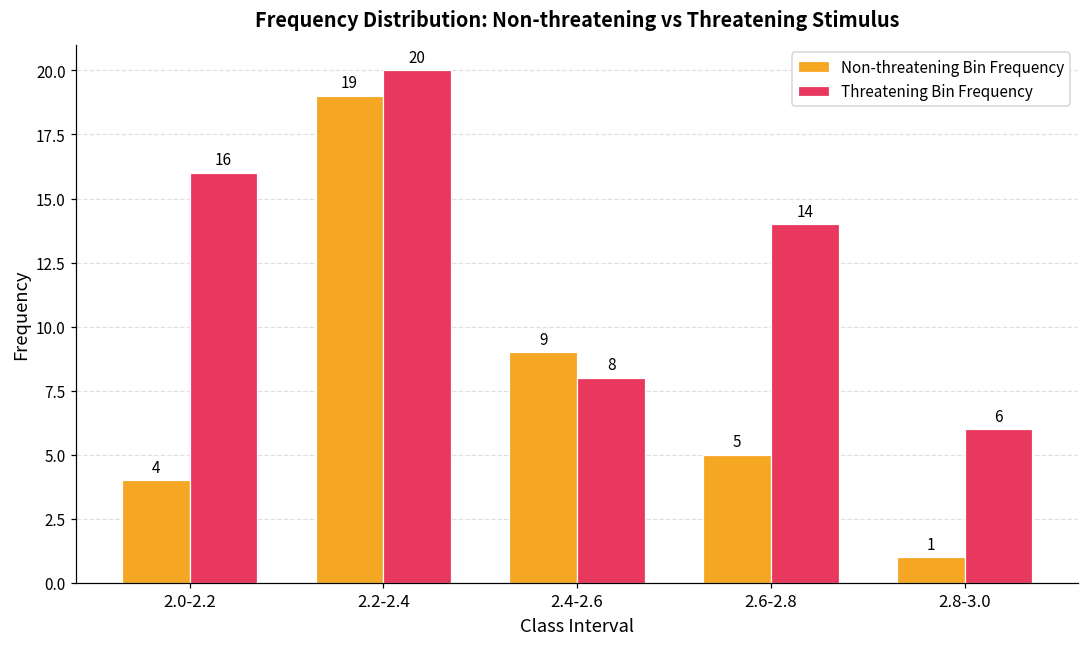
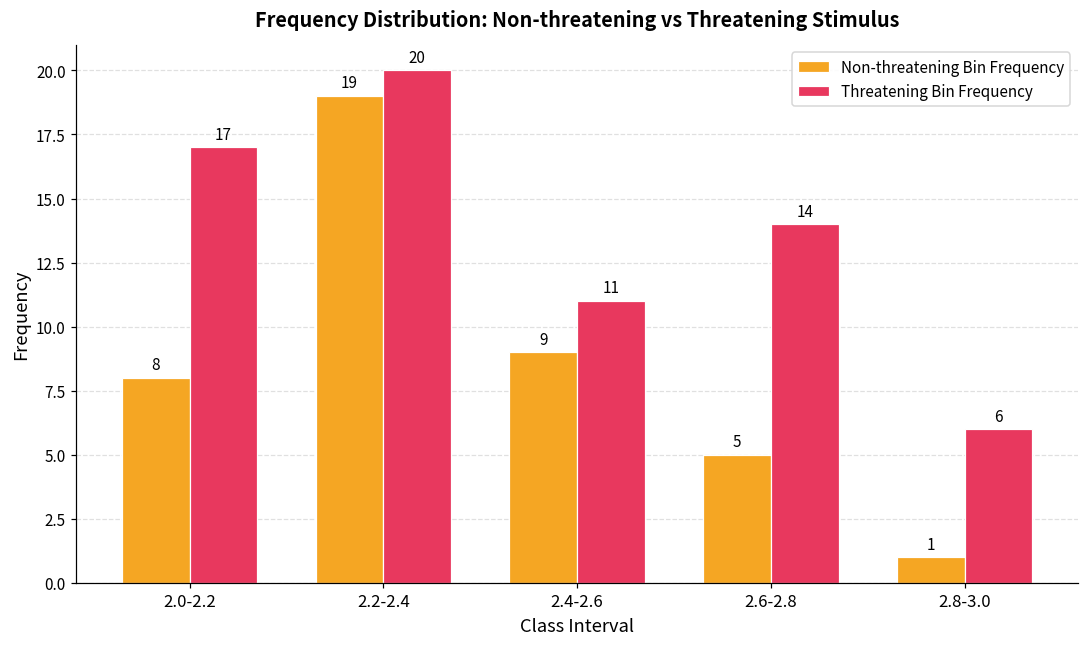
  {
    "Non-threatening Bin Frequency": {
-     "2.0-2.2": 4,
+     "2.0-2.2": 8,
      "2.2-2.4": 19,
      "2.4-2.6": 9,
      "2.6-2.8": 5,
      "2.8-3.0": 1
    },
    "Threatening Bin Frequency": {
-     "2.0-2.2": 16,
+     "2.0-2.2": 17,
      "2.2-2.4": 20,
-     "2.4-2.6": 8,
+     "2.4-2.6": 11,
      "2.6-2.8": 14,
      "2.8-3.0": 6
    }
  }
